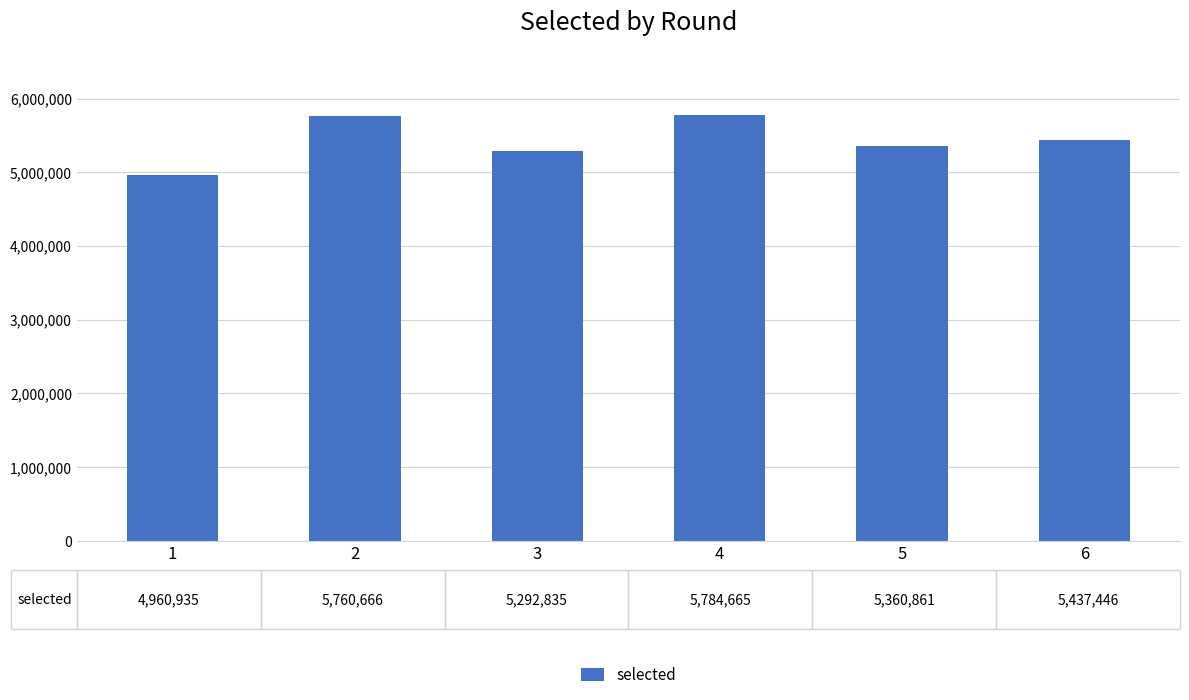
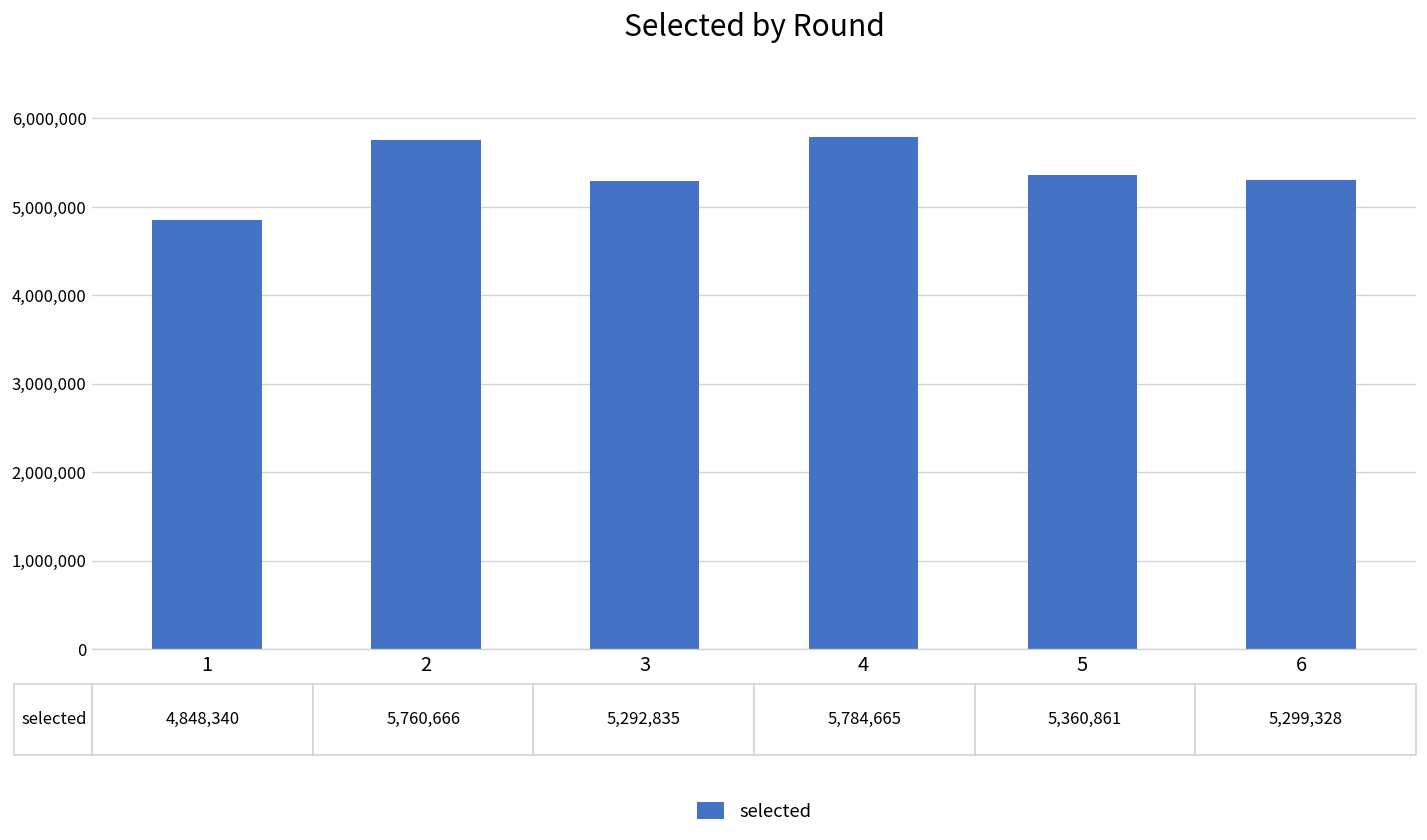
  {
-   "1": "4,960,935",
-   "6": "5,437,446"
+   "1": "4,848,340",
+   "6": "5,299,328"
  }
